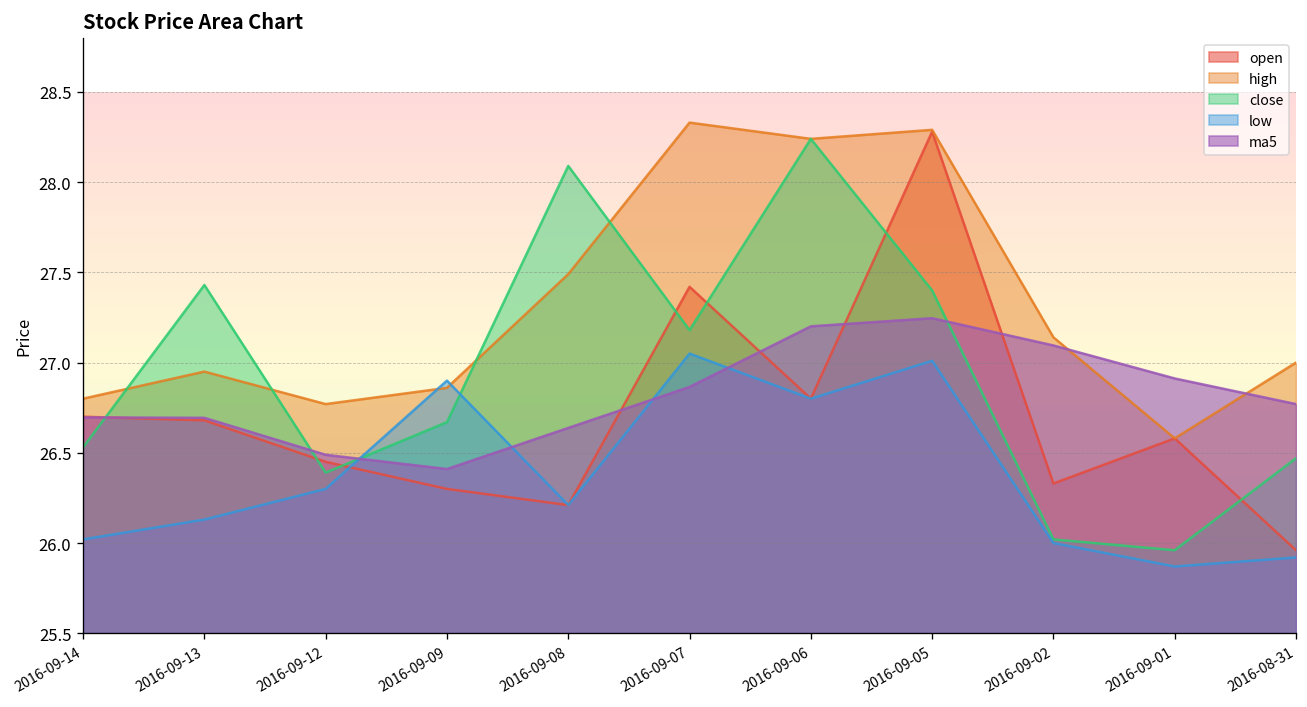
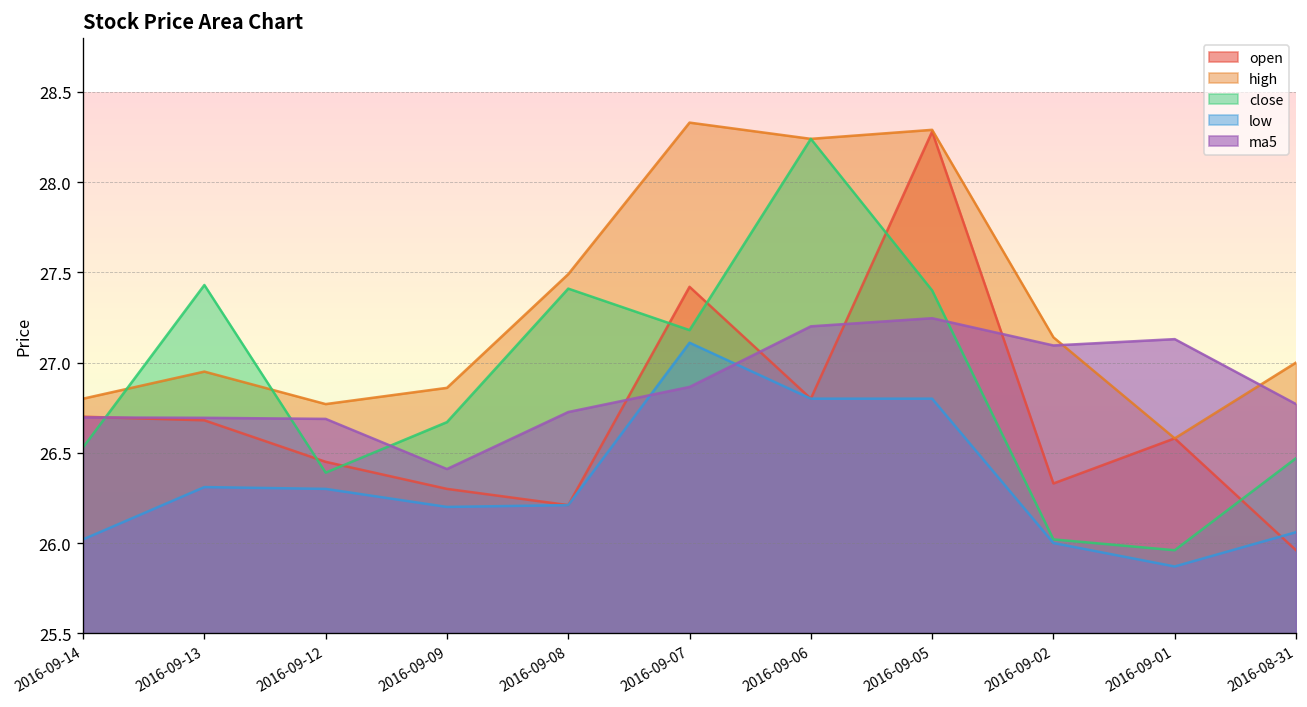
  {
    "close": {
      "2016-09-14": 26.53,
      "2016-09-13": 27.43,
      "2016-09-12": 26.39,
      "2016-09-09": 26.67,
-     "2016-09-08": 28.09,
+     "2016-09-08": 27.41,
      "2016-09-07": 27.18,
      "2016-09-05": 27.40,
      "2016-09-02": 26.02,
      "2016-09-01": 25.96,
      "2016-08-31": 26.47
    },
    "low": {
      "2016-09-14": 26.02,
-     "2016-09-13": 26.13,
+     "2016-09-13": 26.31,
      "2016-09-12": 26.30,
-     "2016-09-09": 26.9,
-     "2016-09-07": 27.05,
-     "2016-09-05": 27.01,
+     "2016-09-09": 26.2,
+     "2016-09-07": 27.11,
+     "2016-09-05": 26.80,
      "2016-09-02": 26.00,
      "2016-09-01": 25.87,
-     "2016-08-31": 25.92
+     "2016-08-31": 26.06
    },
    "ma5": {
-     "2016-09-12": 26.49,
+     "2016-09-12": 26.69,
      "2016-09-09": 26.41,
-     "2016-09-08": 26.64,
+     "2016-09-08": 26.73,
      "2016-09-07": 26.87,
      "2016-09-06": 27.20,
      "2016-09-05": 27.25,
      "2016-09-02": 27.10,
-     "2016-09-01": 26.91,
+     "2016-09-01": 27.13,
      "2016-08-31": 26.77
    }
  }
